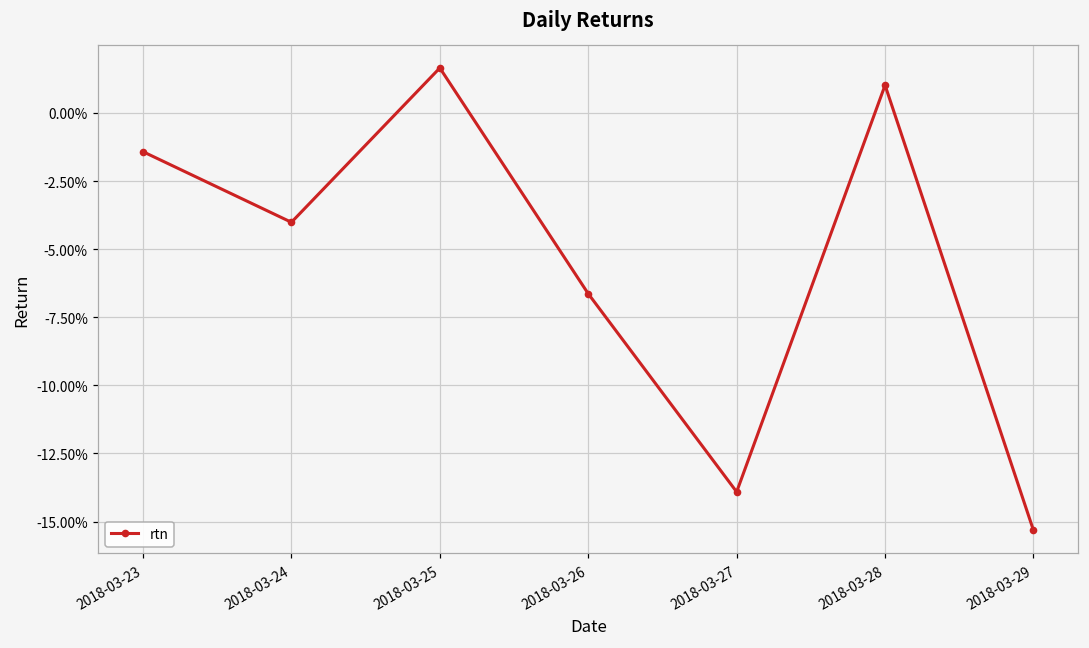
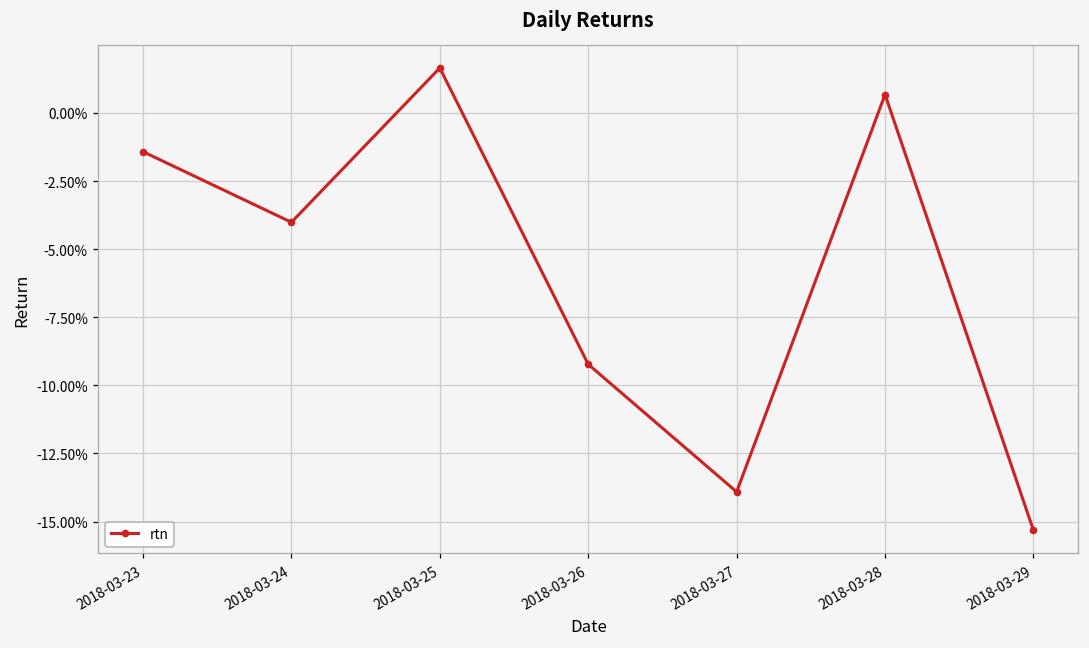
  {
    "2018-03-23": "-1.4%",
    "2018-03-24": "-4.0%",
    "2018-03-25": "1.7%",
-   "2018-03-26": "-6.6%",
+   "2018-03-26": "-9.2%",
    "2018-03-27": "-13.9%",
-   "2018-03-28": "1.0%",
+   "2018-03-28": "0.7%",
    "2018-03-29": "-15.3%"
  }
